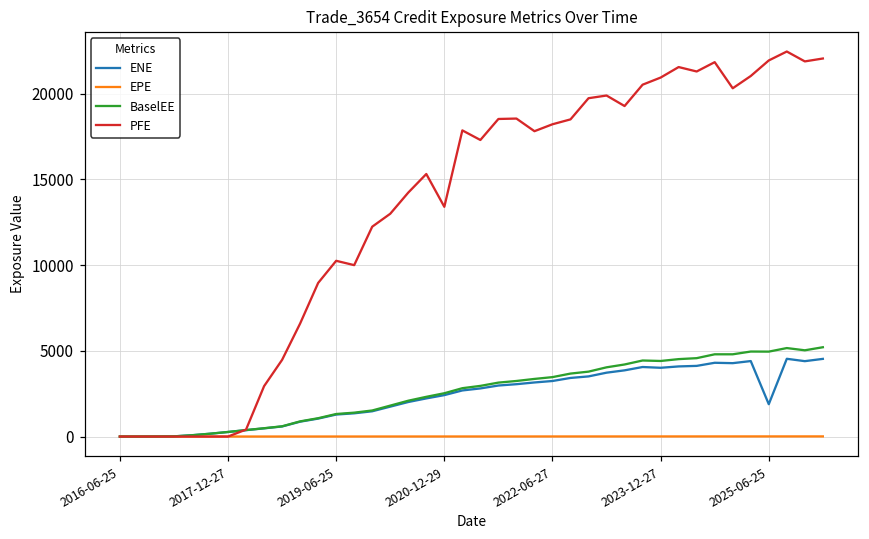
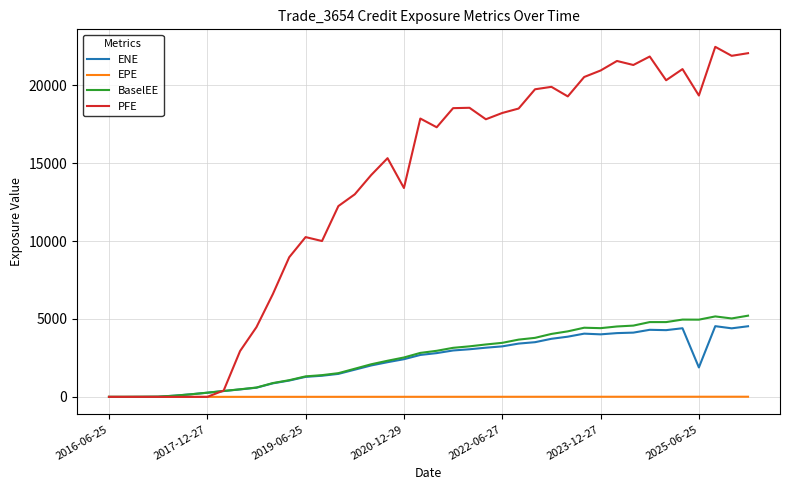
  {
    "ENE": {
      "2022-06-27": 3200,
      "2023-12-27": 4000,
      "2025-06-25": 1900
    },
    "EPE": {
      "2019-06-25": 0,
      "2020-12-29": 0,
      "2022-06-27": 0,
      "2023-12-27": 0,
      "2025-06-25": 0
    },
    "BaselEE": {
      "2022-06-27": 3500,
      "2023-12-27": 4400,
      "2025-06-25": 5000
    },
    "PFE": {
      "2019-06-25": 10300,
      "2020-12-29": 13400,
      "2022-06-27": 18200,
      "2023-12-27": 20900,
-     "2025-06-25": 21900
+     "2025-06-25": 19300
    }
  }
